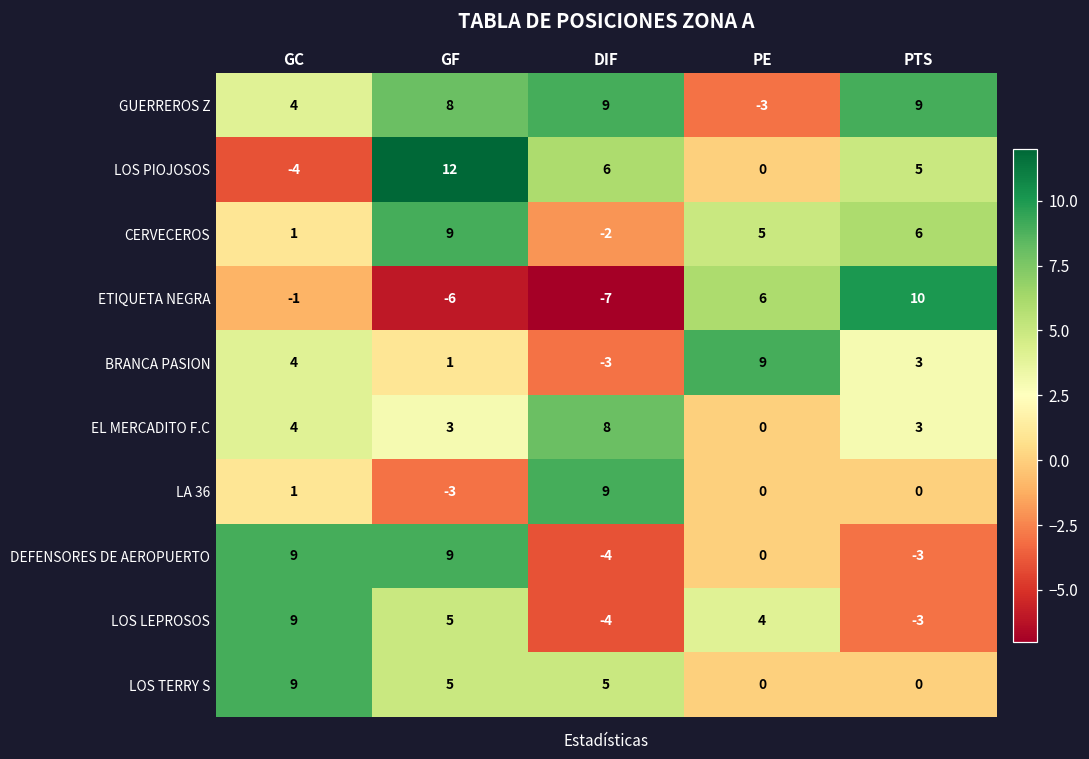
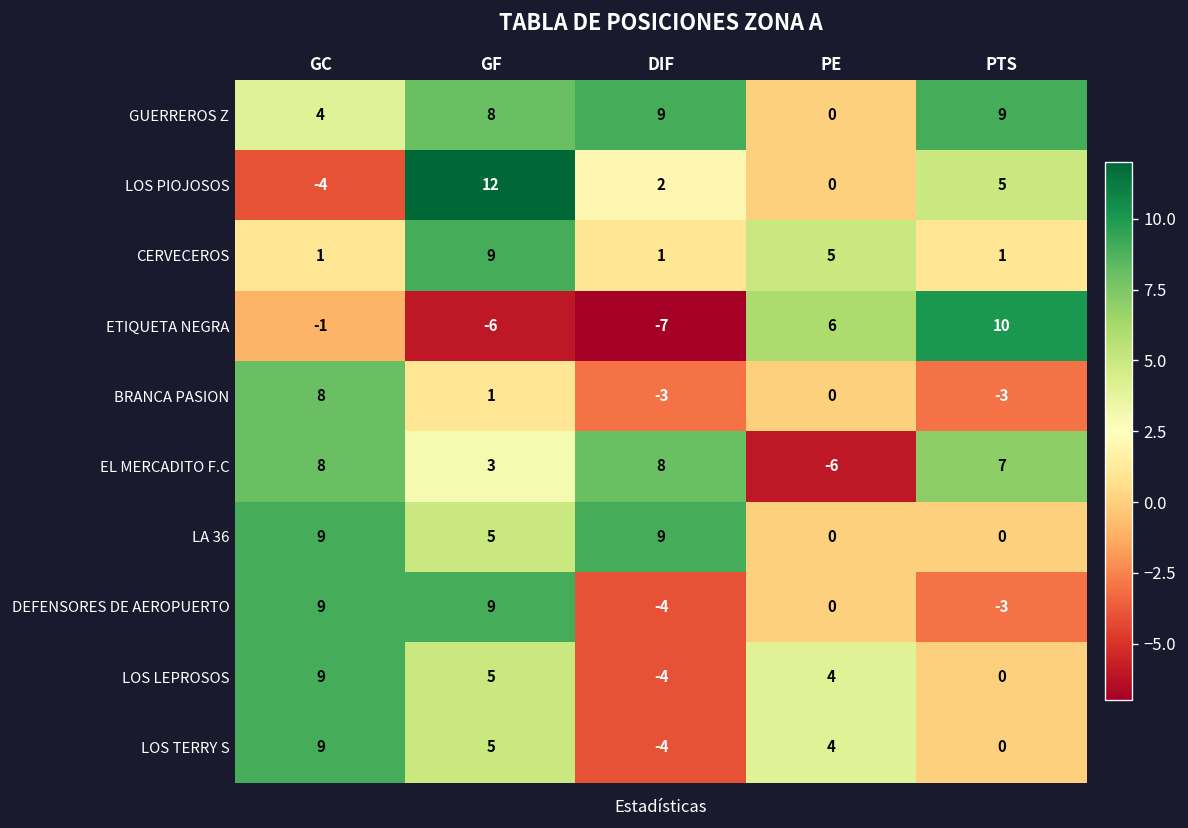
  {
    "GUERREROS Z": {
      "GC": 4,
      "GF": 8,
      "DIF": 9,
-     "PE": -3,
+     "PE": 0,
      "PTS": 9
    },
    "LOS PIOJOSOS": {
      "GC": -4,
      "GF": 12,
-     "DIF": 6,
+     "DIF": 2,
      "PE": 0,
      "PTS": 5
    },
    "CERVECEROS": {
      "GC": 1,
      "GF": 9,
-     "DIF": -2,
+     "DIF": 1,
      "PE": 5,
-     "PTS": 6
+     "PTS": 1
    },
    "ETIQUETA NEGRA": {
      "GC": -1,
      "GF": -6,
      "DIF": -7,
      "PE": 6,
      "PTS": 10
    },
    "BRANCA PASION": {
-     "GC": 4,
+     "GC": 8,
      "GF": 1,
      "DIF": -3,
-     "PE": 9,
-     "PTS": 3
+     "PE": 0,
+     "PTS": -3
    },
    "EL MERCADITO F.C": {
-     "GC": 4,
+     "GC": 8,
      "GF": 3,
      "DIF": 8,
-     "PE": 0,
-     "PTS": 3
+     "PE": -6,
+     "PTS": 7
    },
    "LA 36": {
-     "GC": 1,
-     "GF": -3,
+     "GC": 9,
+     "GF": 5,
      "DIF": 9,
      "PE": 0,
      "PTS": 0
    },
    "DEFENSORES DE AEROPUERTO": {
      "GC": 9,
      "GF": 9,
      "DIF": -4,
      "PE": 0,
      "PTS": -3
    },
    "LOS LEPROSOS": {
      "GC": 9,
      "GF": 5,
      "DIF": -4,
      "PE": 4,
-     "PTS": -3
+     "PTS": 0
    },
    "LOS TERRY S": {
      "GC": 9,
      "GF": 5,
-     "DIF": 5,
-     "PE": 0,
+     "DIF": -4,
+     "PE": 4,
      "PTS": 0
    }
  }
